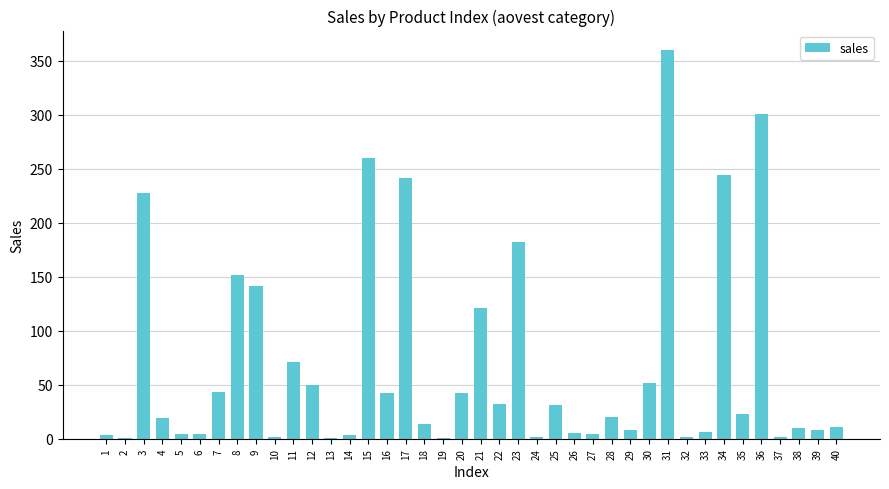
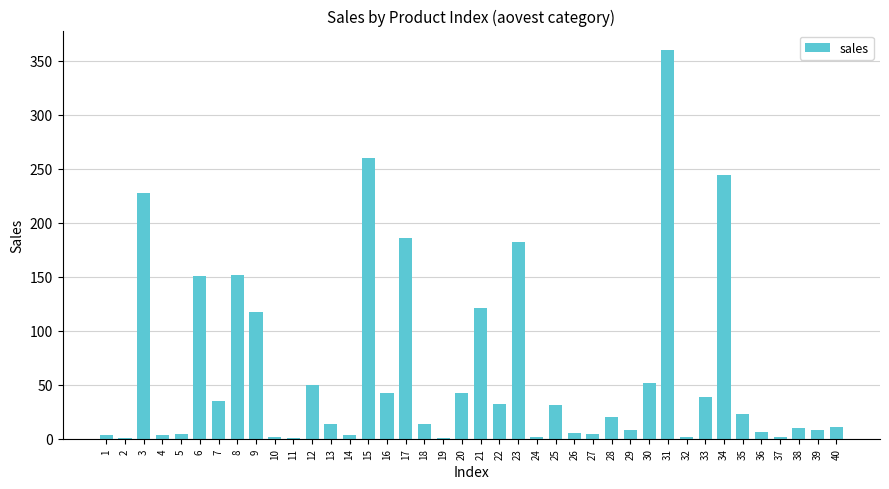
  {
    "1": 3,
    "3": 228,
-   "4": 19,
+   "4": 3,
    "5": 4,
-   "6": 4,
-   "7": 43,
+   "6": 151,
+   "7": 35,
    "8": 152,
-   "9": 141,
-   "11": 71,
+   "9": 117,
+   "11": 1,
    "12": 50,
-   "13": 1,
+   "13": 14,
    "14": 3,
    "15": 260,
    "16": 42,
-   "17": 241,
+   "17": 186,
    "18": 14,
    "20": 42,
    "21": 121,
    "22": 32,
    "23": 182,
    "25": 31,
    "26": 5,
    "27": 4,
    "28": 20,
    "29": 8,
    "30": 52,
    "31": 360,
-   "33": 6,
+   "33": 39,
    "34": 244,
    "35": 23,
-   "36": 301,
+   "36": 6,
    "38": 10,
    "39": 8,
    "40": 11
  }
